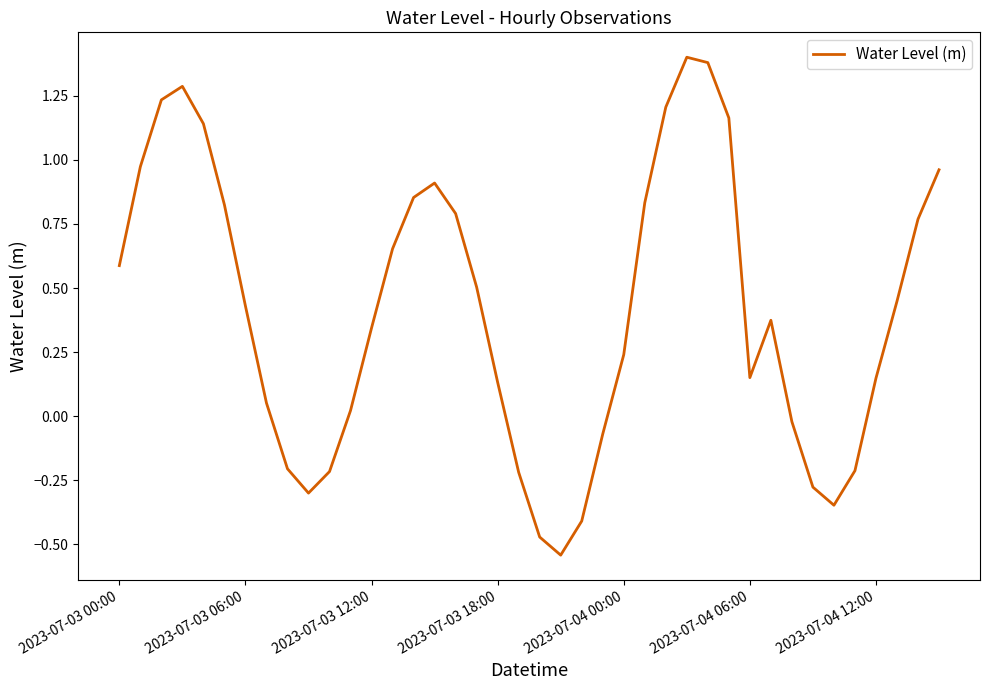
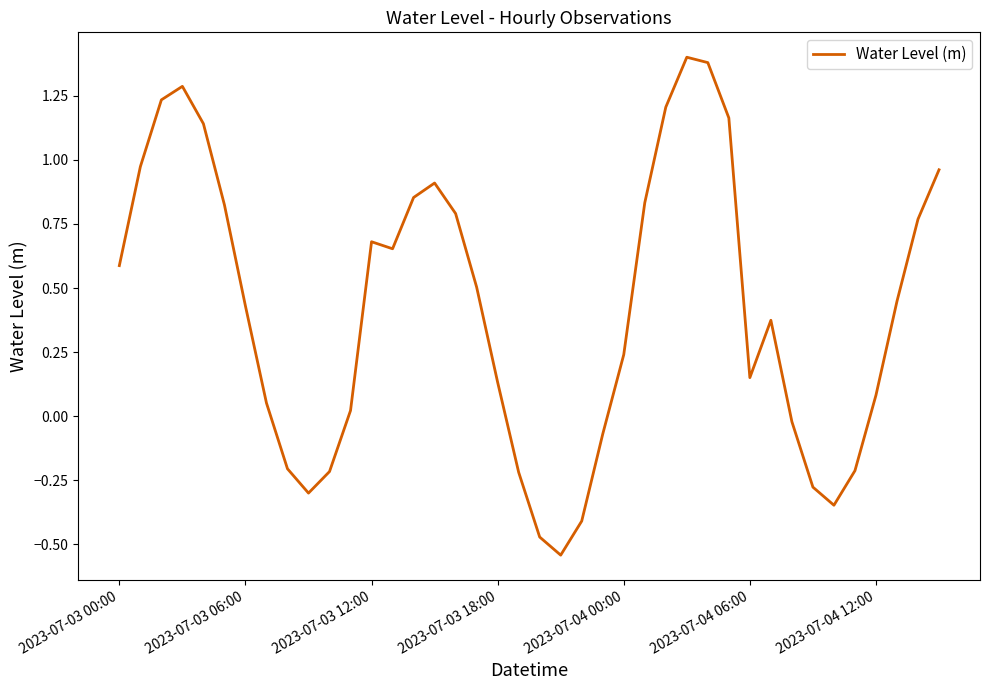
  {
    "2023-07-03 00:00": 0.59,
    "2023-07-03 06:00": 0.43,
-   "2023-07-03 12:00": 0.34,
+   "2023-07-03 12:00": 0.68,
    "2023-07-03 18:00": 0.13,
    "2023-07-04 00:00": 0.24,
    "2023-07-04 06:00": 0.15,
-   "2023-07-04 12:00": 0.15
+   "2023-07-04 12:00": 0.08
  }
